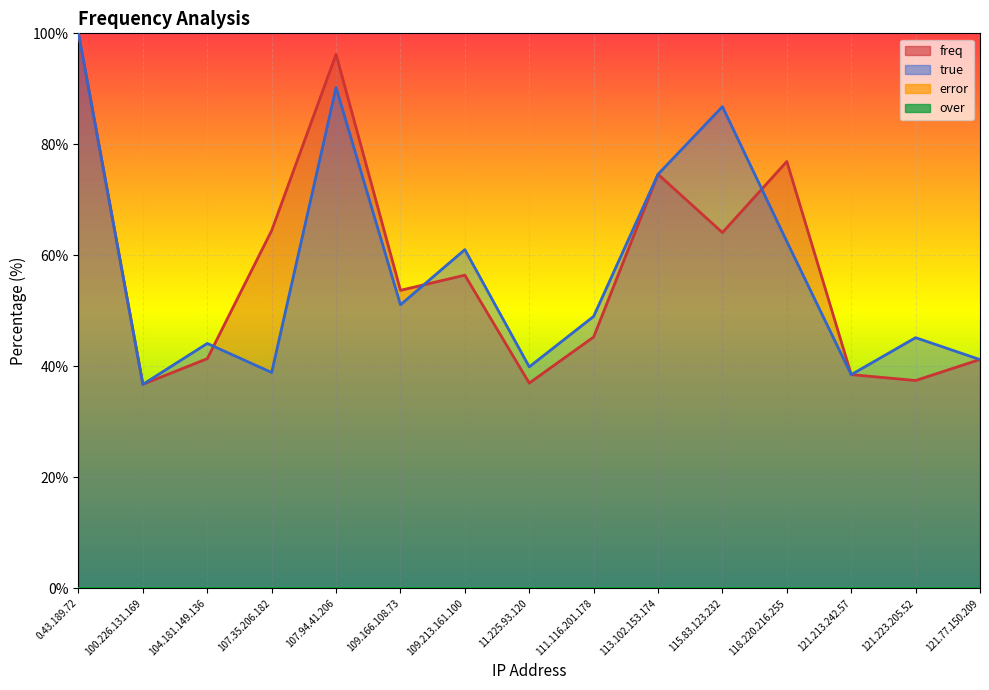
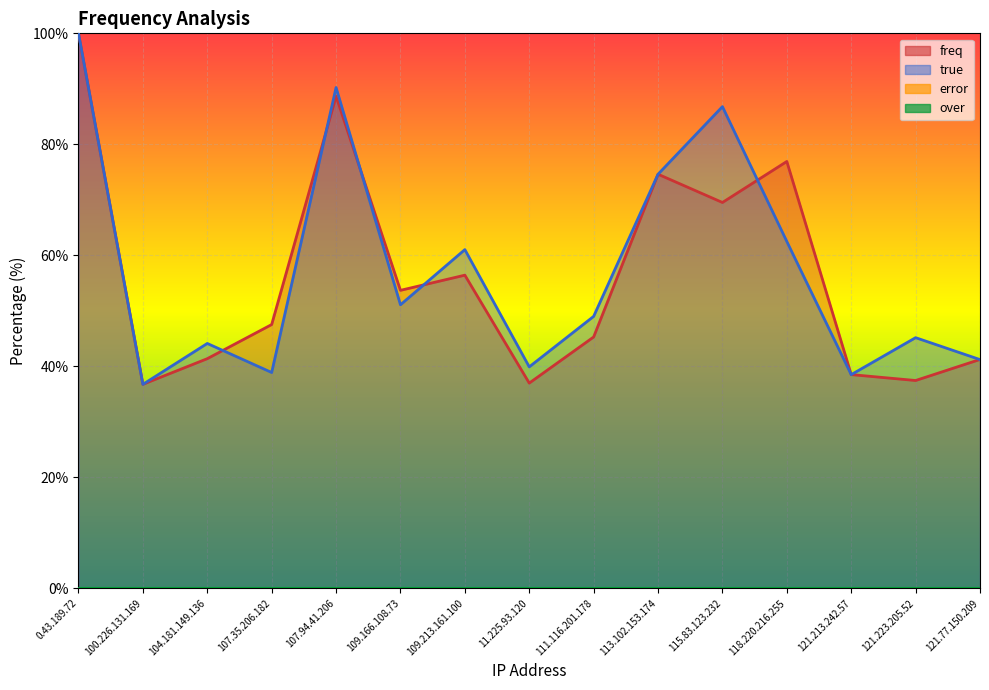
  {
    "freq": {
      "104.181.149.136": "41%",
-     "107.35.206.182": "64%",
-     "107.94.41.206": "96%",
+     "107.35.206.182": "48%",
+     "107.94.41.206": "89%",
      "109.166.108.73": "54%",
      "109.213.161.100": "56%",
      "11.225.93.120": "37%",
      "111.116.201.178": "45%",
-     "115.83.123.232": "64%",
+     "115.83.123.232": "70%",
      "118.220.216.255": "77%",
      "121.223.205.52": "37%"
    },
    "true": {
      "104.181.149.136": "44%",
      "107.35.206.182": "39%",
      "107.94.41.206": "90%",
      "109.166.108.73": "51%",
      "109.213.161.100": "61%",
      "11.225.93.120": "40%",
      "111.116.201.178": "49%",
      "115.83.123.232": "87%",
      "118.220.216.255": "62%",
      "121.223.205.52": "45%"
    },
    "over": {
      "0.43.189.72": "0%",
      "100.226.131.169": "0%",
      "104.181.149.136": "0%",
      "107.35.206.182": "0%",
      "107.94.41.206": "0%",
      "109.166.108.73": "0%",
      "109.213.161.100": "0%",
      "11.225.93.120": "0%",
      "111.116.201.178": "0%",
      "113.102.153.174": "0%",
      "115.83.123.232": "0%",
      "118.220.216.255": "0%",
      "121.213.242.57": "0%",
      "121.223.205.52": "0%",
      "121.77.150.209": "0%"
    }
  }
